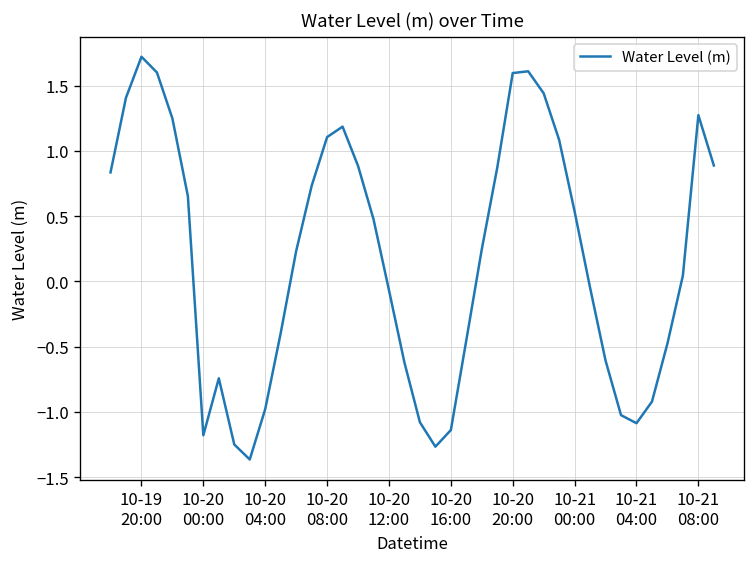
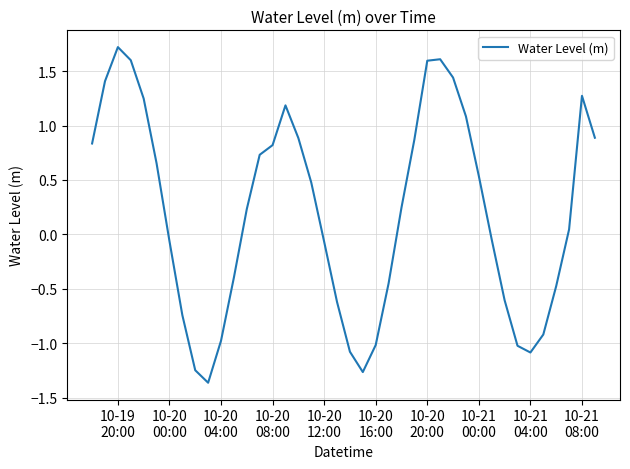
  {
    "10-19 20:00": 1.72,
-   "10-20 00:00": -1.18,
+   "10-20 00:00": -0.06,
    "10-20 04:00": -0.98,
-   "10-20 08:00": 1.11,
+   "10-20 08:00": 0.82,
    "10-20 12:00": -0.07,
-   "10-20 16:00": -1.14,
+   "10-20 16:00": -1.02,
    "10-20 20:00": 1.60,
    "10-21 00:00": 0.54,
    "10-21 04:00": -1.09,
    "10-21 08:00": 1.27
  }
